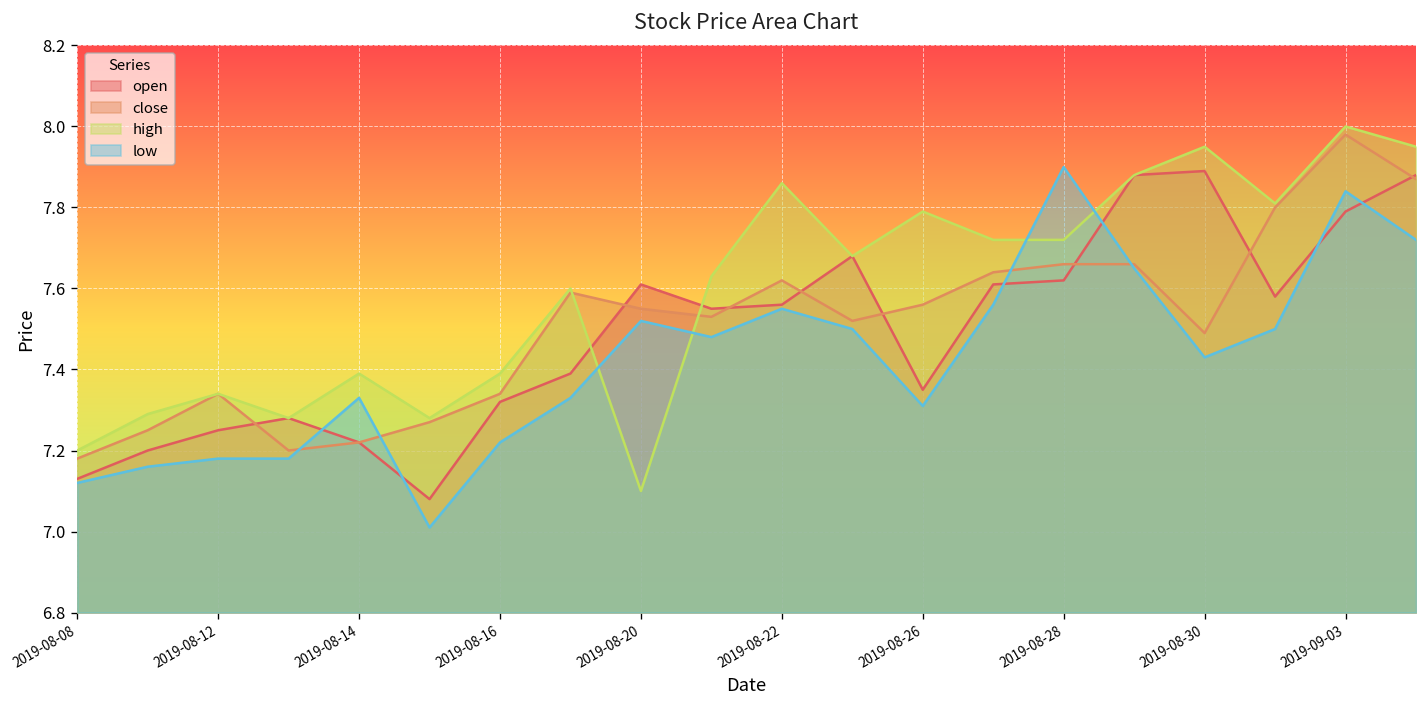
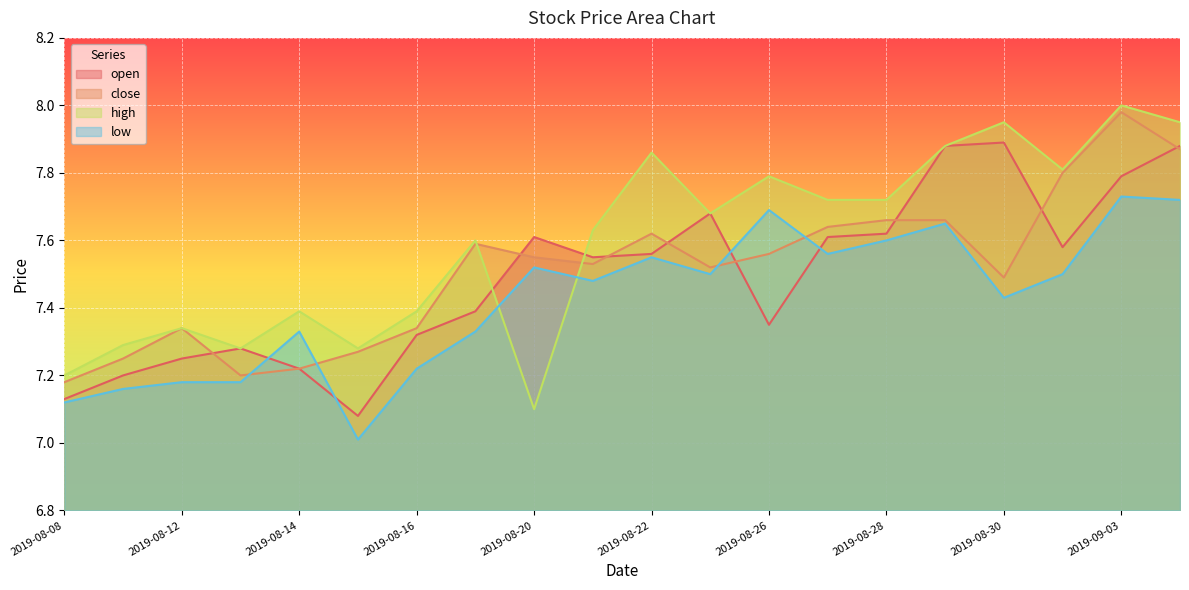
  {
    "high": {
      "2019-08-08": 7.20,
      "2019-08-14": 7.39,
      "2019-08-16": 7.39,
      "2019-08-20": 7.10,
      "2019-08-22": 7.86,
      "2019-08-26": 7.79,
      "2019-08-28": 7.72,
      "2019-08-30": 7.95,
      "2019-09-03": 8.00
    },
    "low": {
      "2019-08-08": 7.12,
      "2019-08-12": 7.18,
      "2019-08-14": 7.33,
      "2019-08-16": 7.22,
      "2019-08-20": 7.52,
      "2019-08-22": 7.55,
-     "2019-08-26": 7.31,
-     "2019-08-28": 7.9,
+     "2019-08-26": 7.69,
+     "2019-08-28": 7.6,
      "2019-08-30": 7.43,
-     "2019-09-03": 7.84
+     "2019-09-03": 7.73
    }
  }
